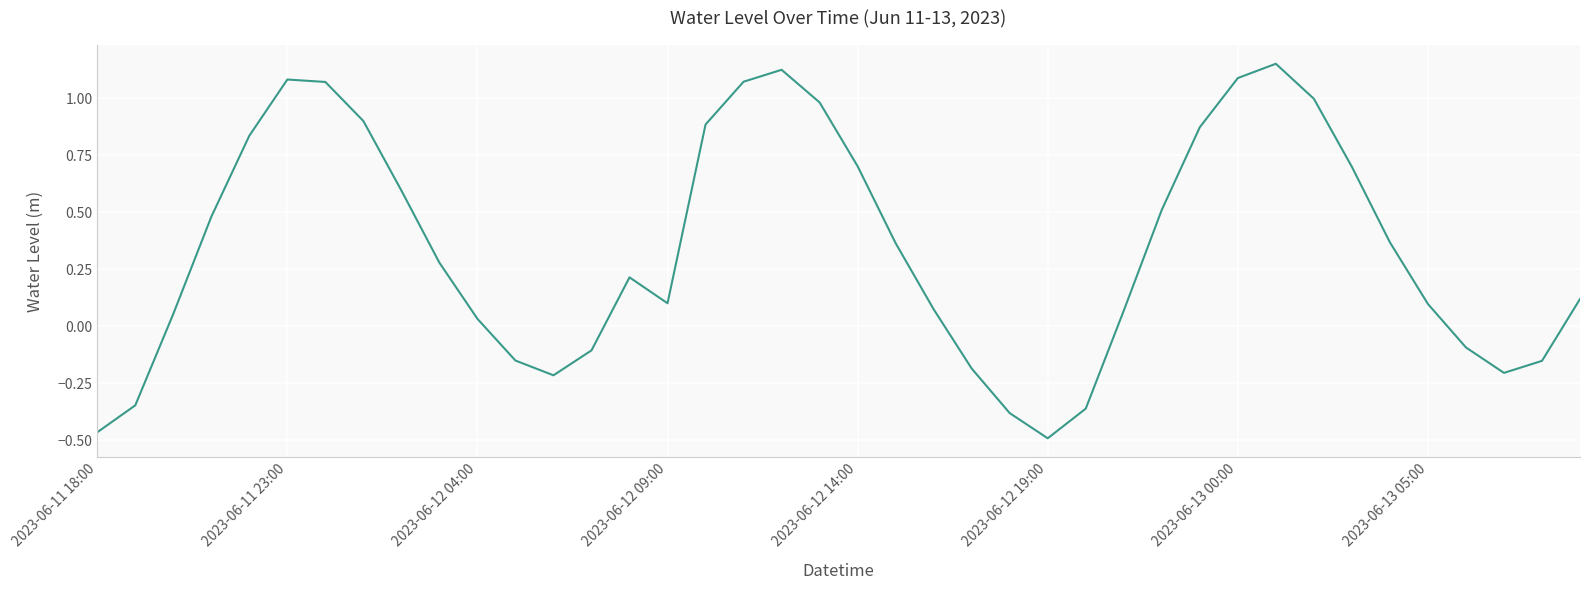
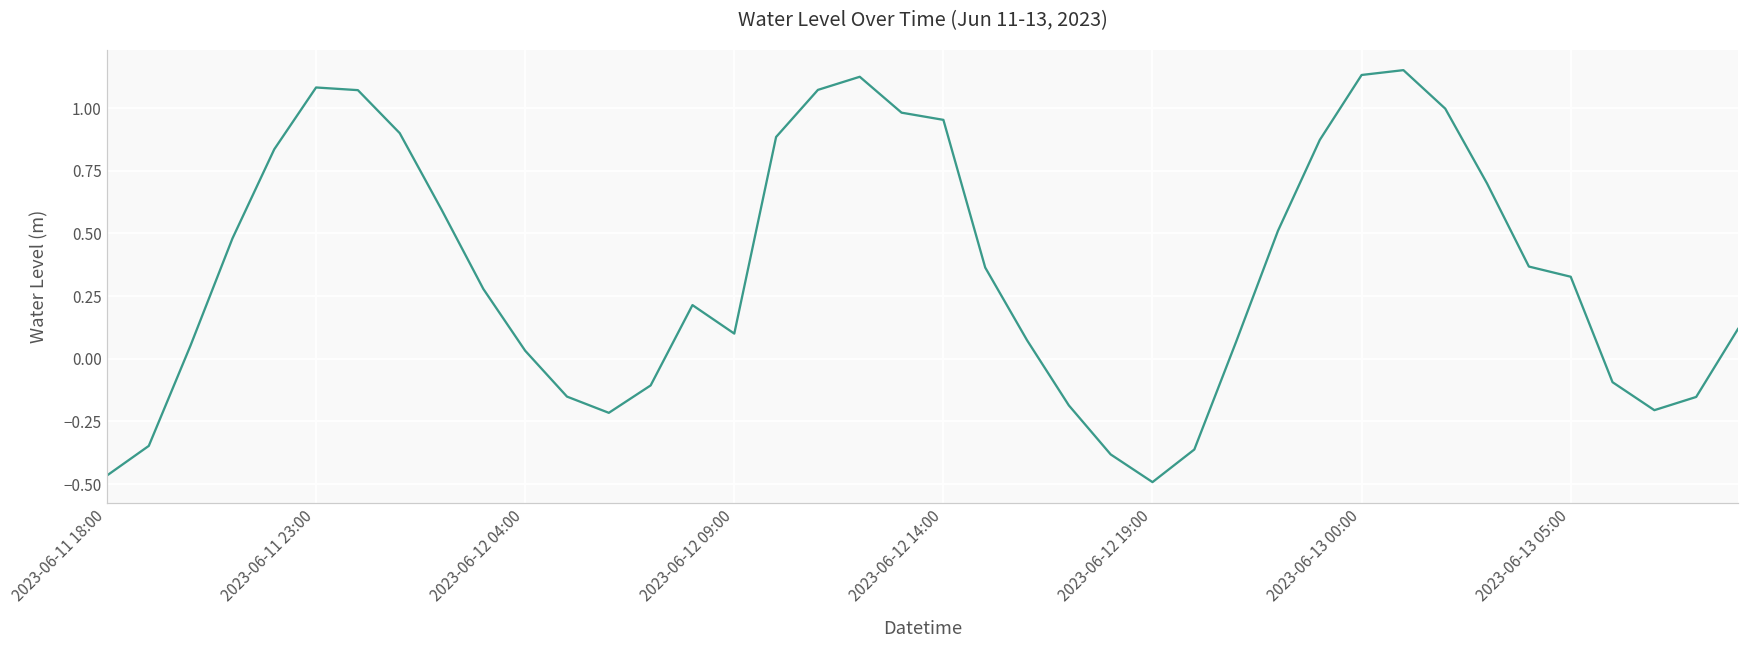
  {
    "2023-06-11 18:00": -0.47,
    "2023-06-11 23:00": 1.08,
    "2023-06-12 04:00": 0.03,
    "2023-06-12 09:00": 0.10,
-   "2023-06-12 14:00": 0.70,
+   "2023-06-12 14:00": 0.95,
    "2023-06-12 19:00": -0.49,
-   "2023-06-13 00:00": 1.09,
-   "2023-06-13 05:00": 0.10
+   "2023-06-13 00:00": 1.13,
+   "2023-06-13 05:00": 0.33
  }
